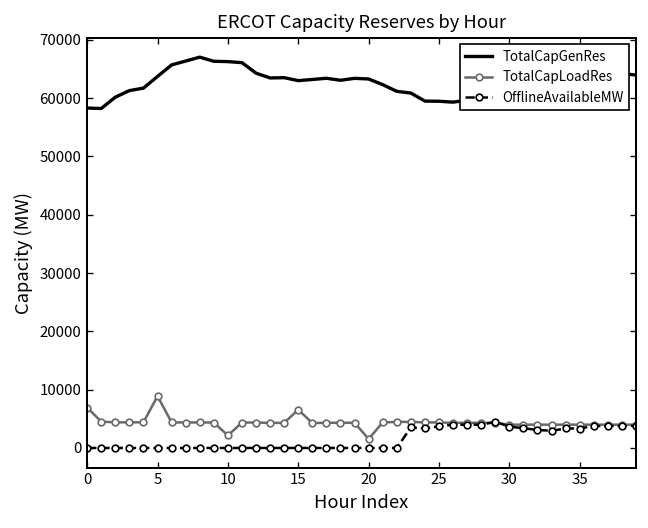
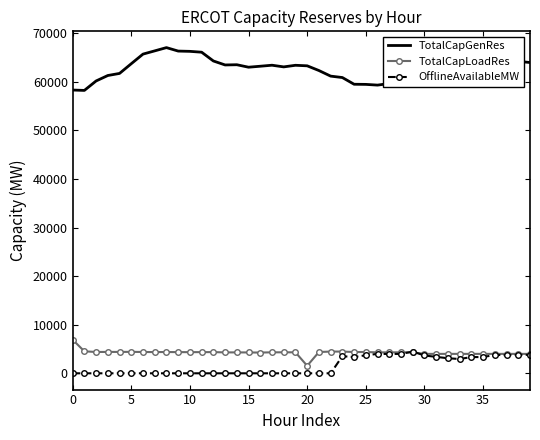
  {
    "TotalCapLoadRes": {
      "0": 7000,
-     "5": 9000,
-     "10": 2000,
-     "15": 7000,
+     "5": 4000,
+     "10": 4000,
+     "15": 4000,
      "20": 2000,
      "25": 4000,
      "35": 4000
    }
  }
